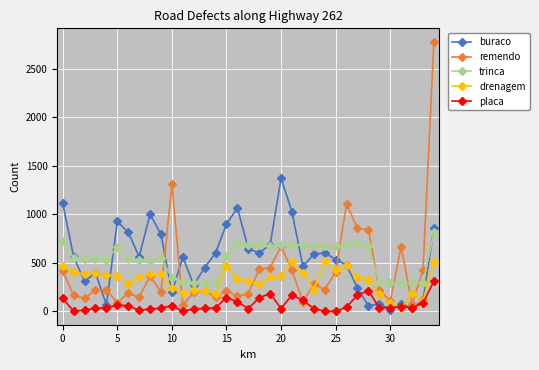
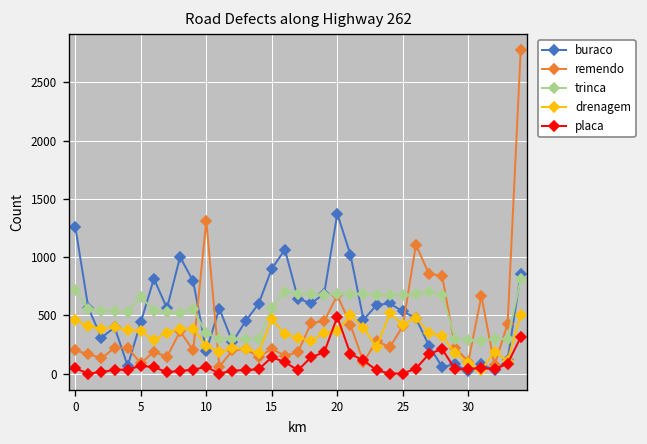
  {
    "buraco": {
-     "0": 1100,
-     "5": 900,
+     "0": 1300,
+     "5": 400,
      "10": 200,
      "15": 900,
      "20": 1400,
      "25": 500
    },
    "remendo": {
-     "0": 400,
+     "0": 200,
      "10": 1300,
      "15": 200
    },
    "trinca": {
      "0": 700,
      "5": 700,
      "10": 300,
      "15": 600,
      "25": 700,
      "30": 300
    },
    "drenagem": {
      "0": 500,
      "5": 400,
      "10": 200,
      "15": 500,
      "20": 400
    },
    "placa": {
-     "0": 100,
+     "0": 0,
      "10": 100,
      "15": 100,
-     "20": 0,
+     "20": 500,
      "25": 0
    }
  }
